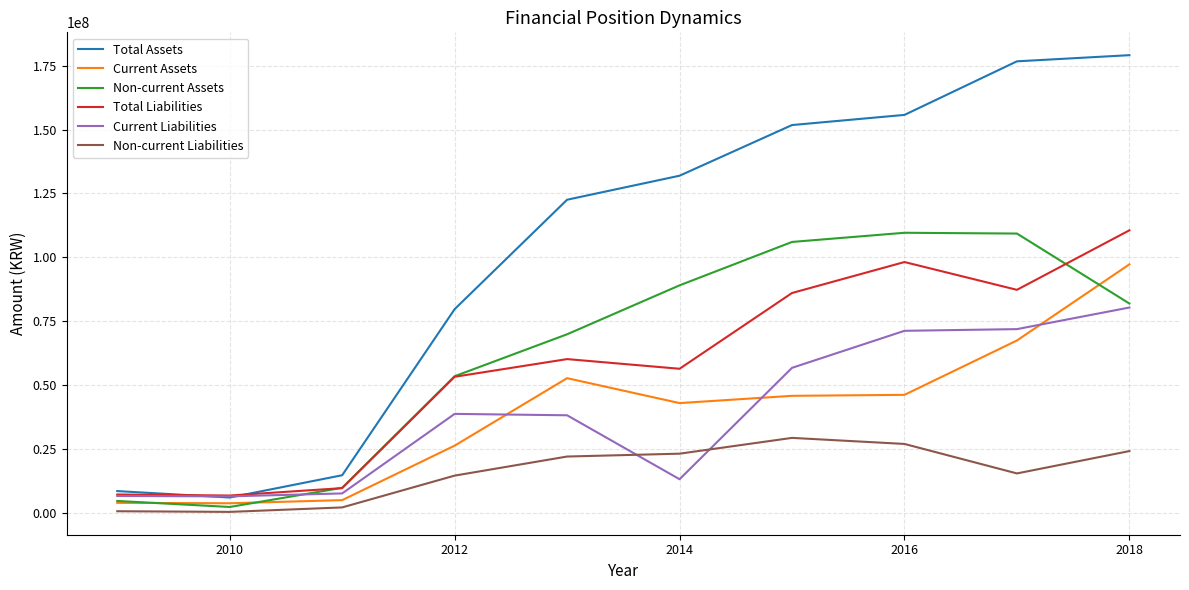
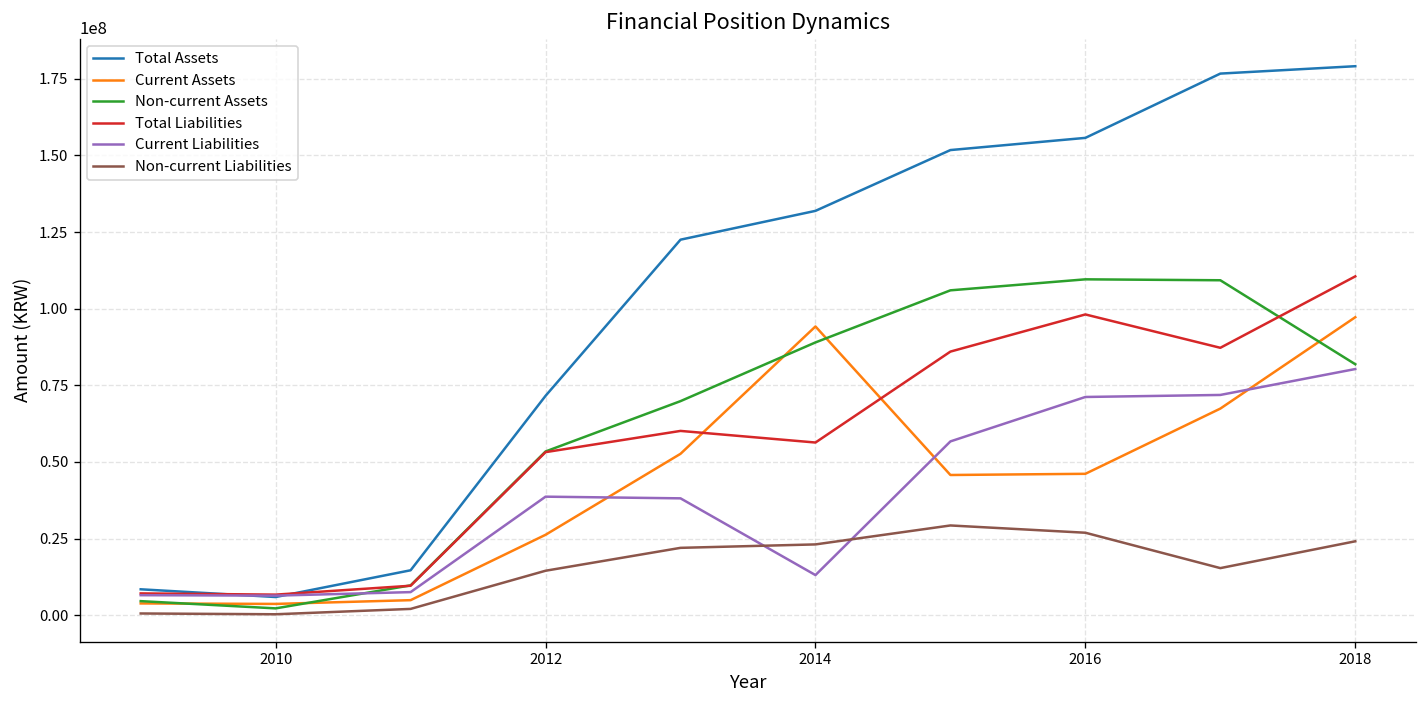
  {
    "Total Assets": {
-     "2012": 80000000,
+     "2012": 72000000,
      "2014": 132000000,
      "2016": 156000000,
      "2018": 179000000
    },
    "Current Assets": {
      "2010": 4000000,
      "2012": 26000000,
-     "2014": 43000000,
+     "2014": 94000000,
      "2016": 46000000,
      "2018": 97000000
    },
    "Non-current Assets": {
      "2010": 2000000,
      "2014": 89000000,
      "2016": 110000000,
      "2018": 82000000
    },
    "Total Liabilities": {
      "2014": 56000000,
      "2016": 98000000,
      "2018": 111000000
    },
    "Current Liabilities": {
      "2012": 39000000,
      "2014": 13000000,
      "2016": 71000000,
      "2018": 80000000
    },
    "Non-current Liabilities": {
      "2010": 0,
      "2012": 15000000,
      "2014": 23000000,
      "2016": 27000000,
      "2018": 24000000
    }
  }
